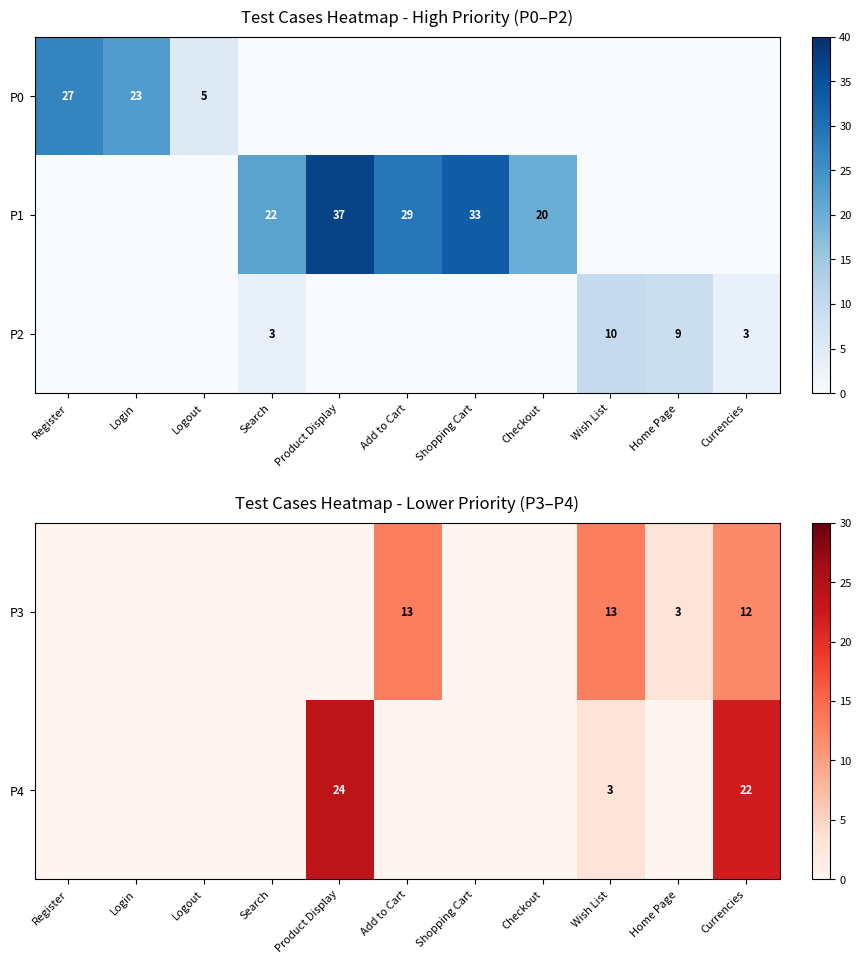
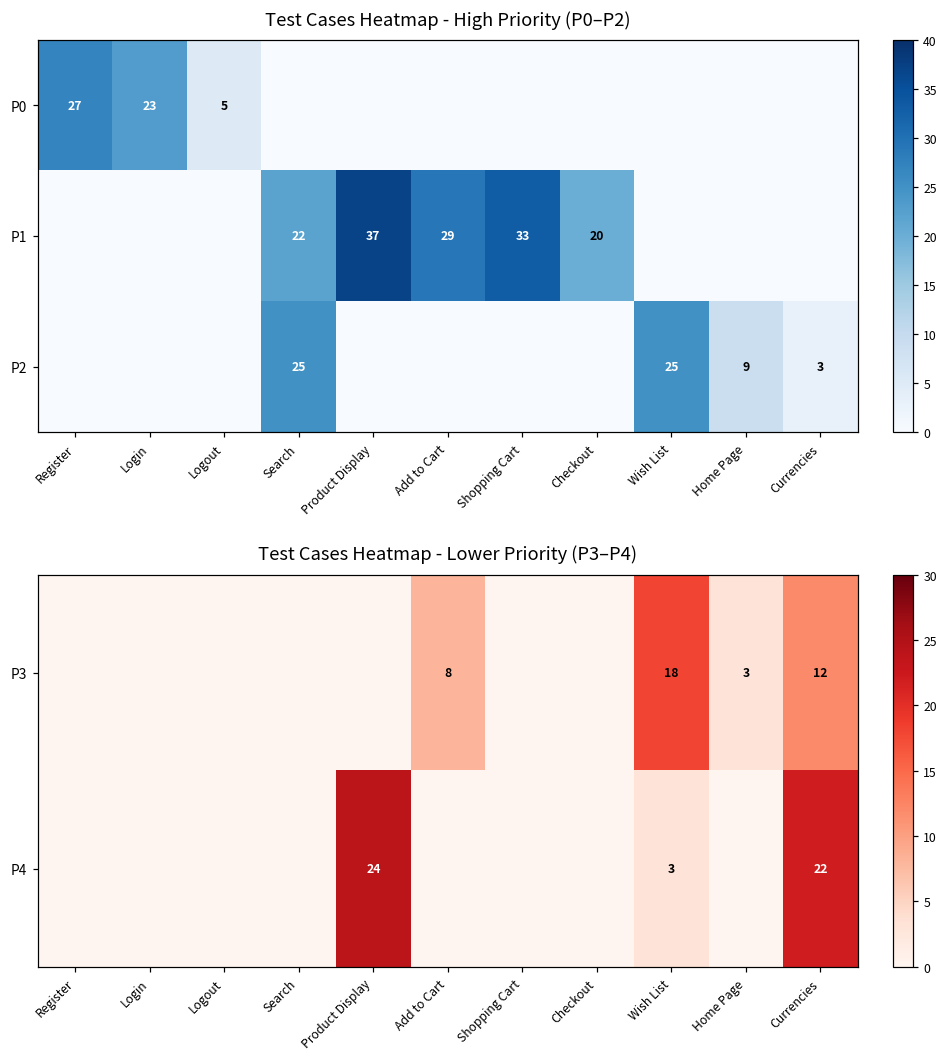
  {
    "Test Cases Heatmap - High Priority (P0–P2)": {
      "P0": {
        "Register": 27,
        "Login": 23,
        "Logout": 5
      },
      "P1": {
        "Search": 22,
        "Product Display": 37,
        "Add to Cart": 29,
        "Shopping Cart": 33,
        "Checkout": 20
      },
      "P2": {
-       "Search": 3,
-       "Wish List": 10,
+       "Search": 25,
+       "Wish List": 25,
        "Home Page": 9,
        "Currencies": 3
      }
    },
    "Test Cases Heatmap - Lower Priority (P3–P4)": {
      "P3": {
-       "Add to Cart": 13,
-       "Wish List": 13,
+       "Add to Cart": 8,
+       "Wish List": 18,
        "Home Page": 3,
        "Currencies": 12
      },
      "P4": {
        "Product Display": 24,
        "Wish List": 3,
        "Currencies": 22
      }
    }
  }
